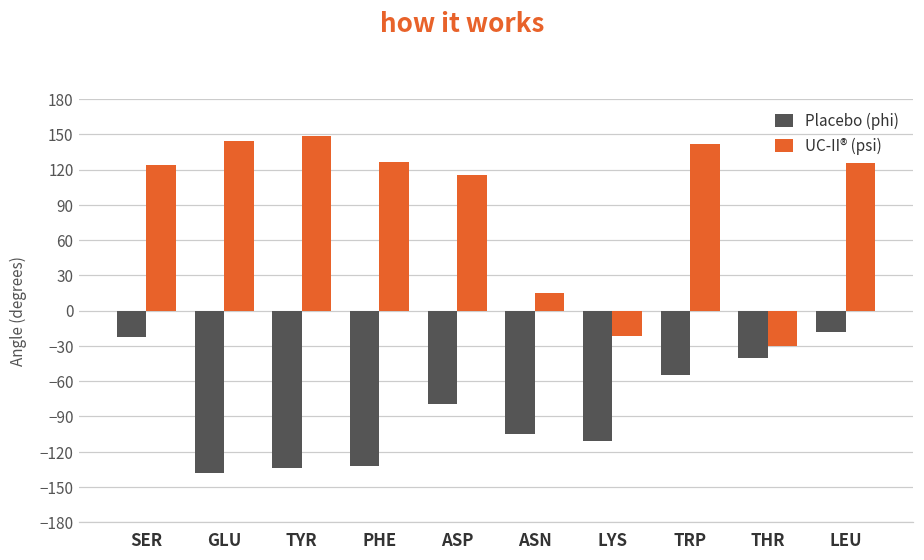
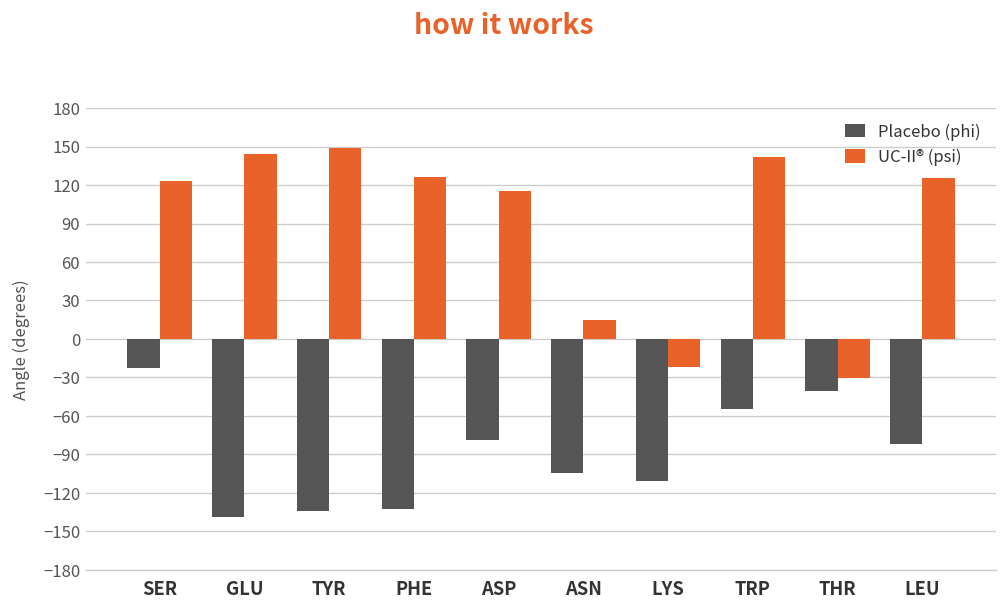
  {
    "Placebo (phi)": {
      "SER": -23,
      "GLU": -139,
      "TYR": -134,
      "PHE": -132,
      "ASP": -79,
      "ASN": -105,
      "LYS": -111,
      "TRP": -55,
      "THR": -41,
-     "LEU": -18
+     "LEU": -82
    },
    "UC-II® (psi)": {
      "SER": 123,
      "GLU": 144,
      "TYR": 149,
      "PHE": 126,
      "ASP": 116,
      "ASN": 15,
      "LYS": -22,
      "TRP": 142,
      "THR": -30,
      "LEU": 126
    }
  }
